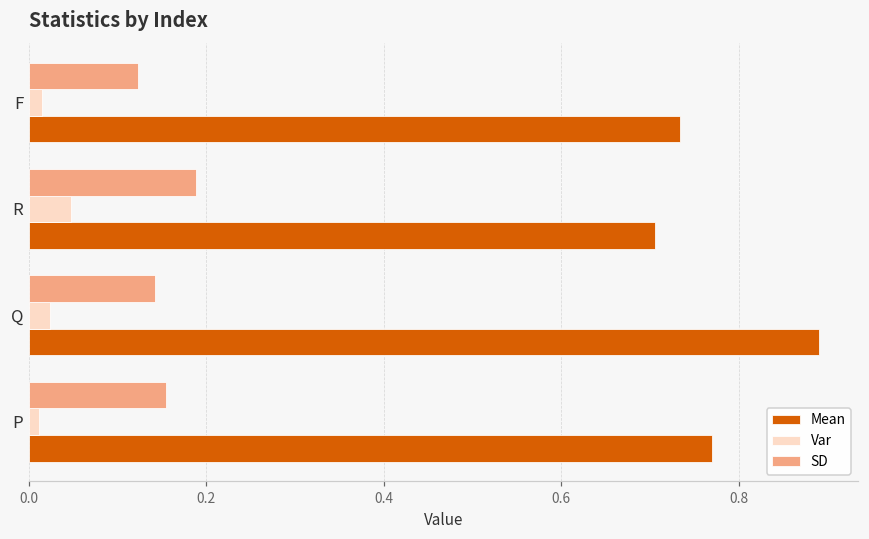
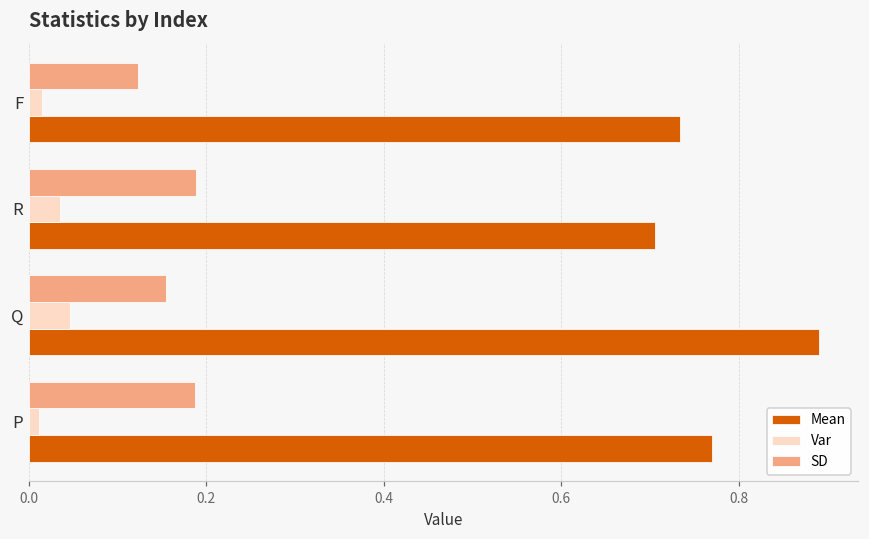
  {
    "Mean": {
      "F": 0.73,
      "R": 0.71,
      "Q": 0.89,
      "P": 0.77
    },
    "Var": {
      "F": 0.02,
-     "R": 0.05,
-     "Q": 0.02,
+     "R": 0.04,
+     "Q": 0.05,
      "P": 0.01
    },
    "SD": {
      "F": 0.12,
      "R": 0.19,
-     "Q": 0.14,
-     "P": 0.16
+     "Q": 0.15,
+     "P": 0.19
    }
  }
